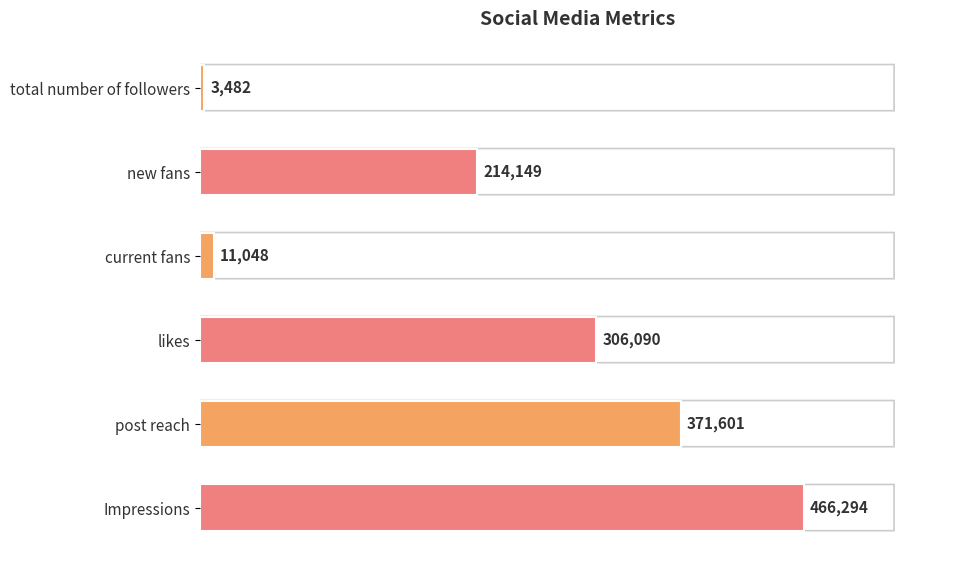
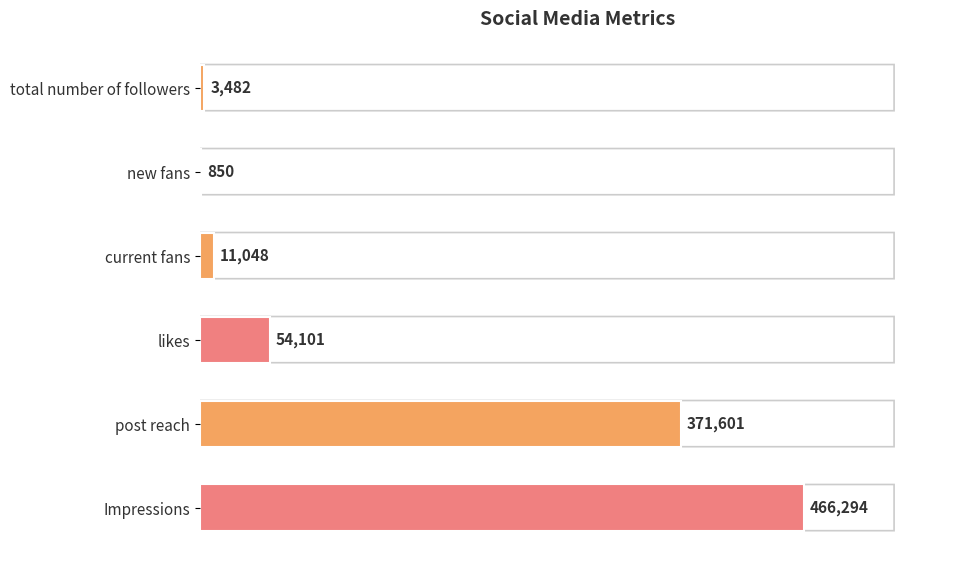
  {
    "total number of followers": "3,482",
-   "new fans": "214,149",
+   "new fans": "850",
    "current fans": "11,048",
-   "likes": "306,090",
+   "likes": "54,101",
    "post reach": "371,601",
    "Impressions": "466,294"
  }
